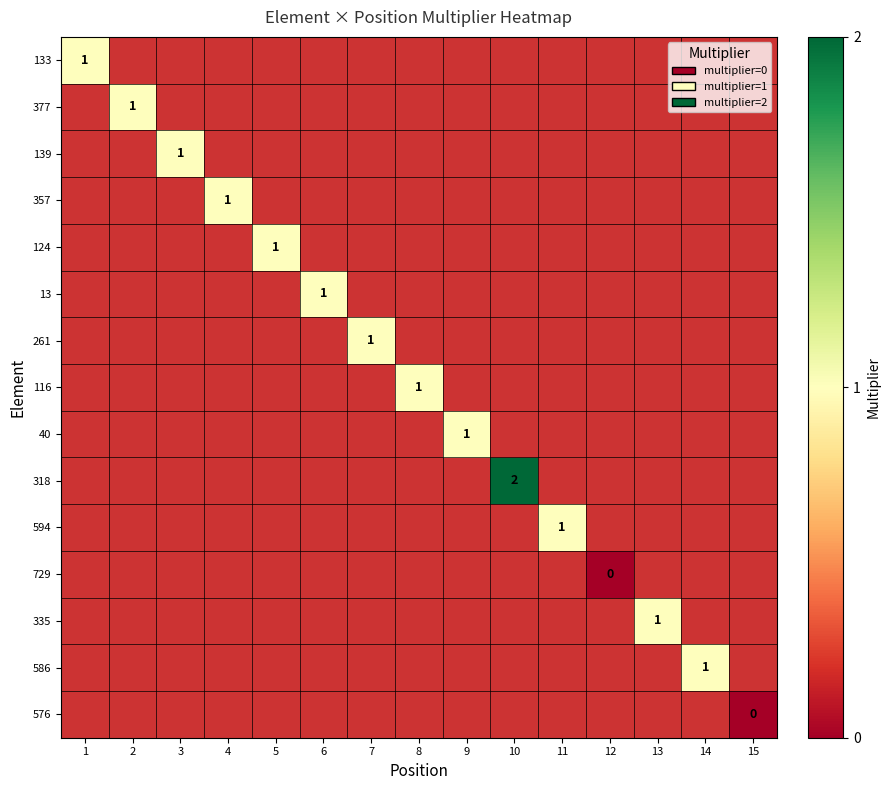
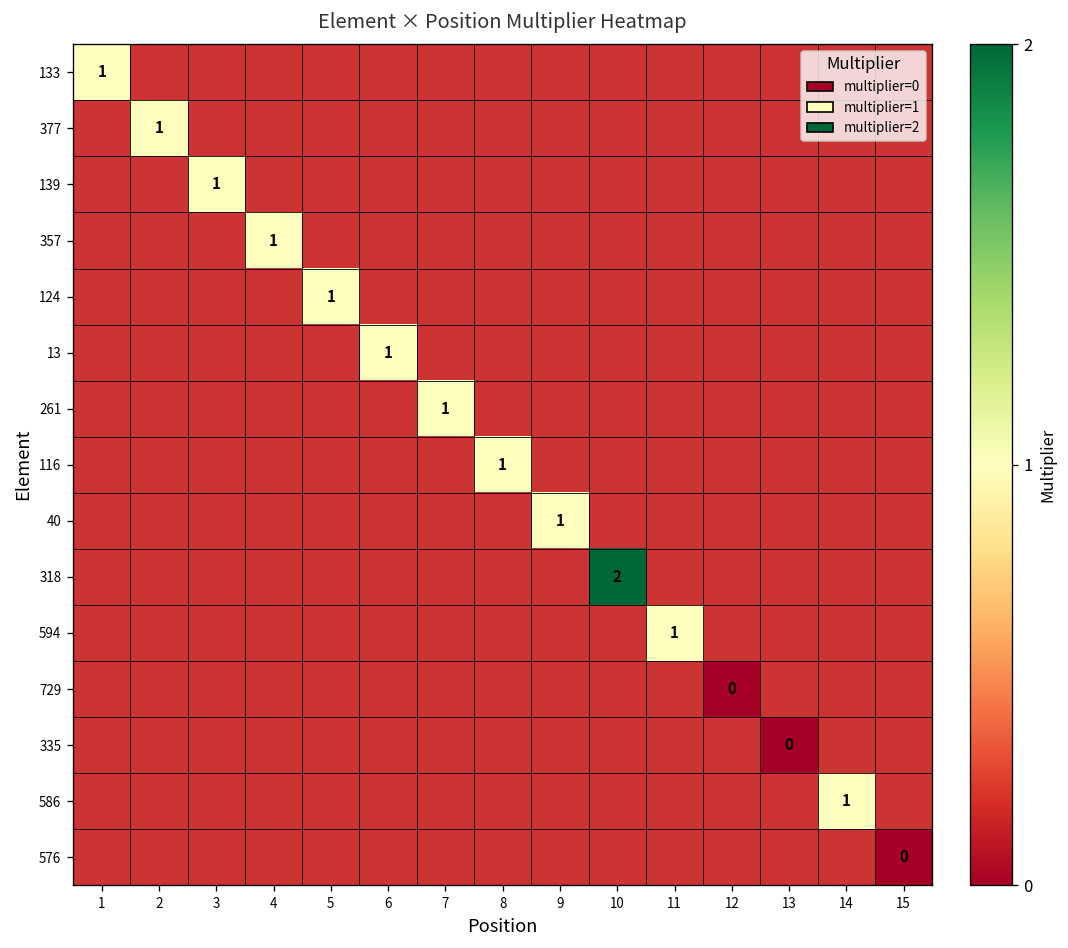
  {
    "133": {
      "1": 1
    },
    "377": {
      "2": 1
    },
    "139": {
      "3": 1
    },
    "357": {
      "4": 1
    },
    "124": {
      "5": 1
    },
    "13": {
      "6": 1
    },
    "261": {
      "7": 1
    },
    "116": {
      "8": 1
    },
    "40": {
      "9": 1
    },
    "318": {
      "10": 2
    },
    "594": {
      "11": 1
    },
    "729": {
      "12": 0
    },
    "335": {
-     "13": 1
+     "13": 0
    },
    "586": {
      "14": 1
    },
    "576": {
      "15": 0
    }
  }
